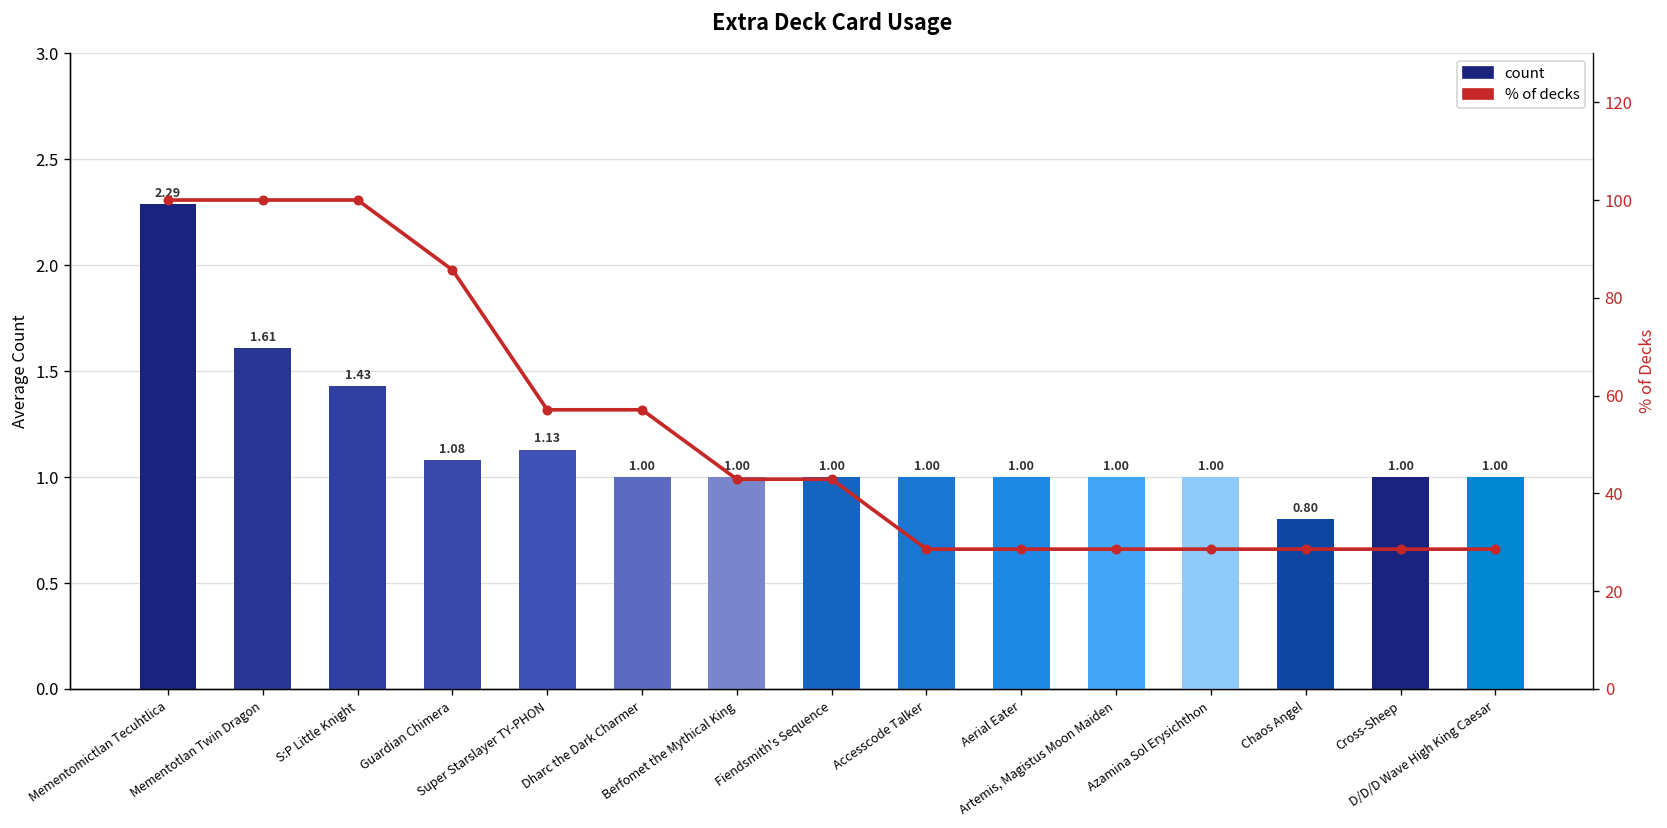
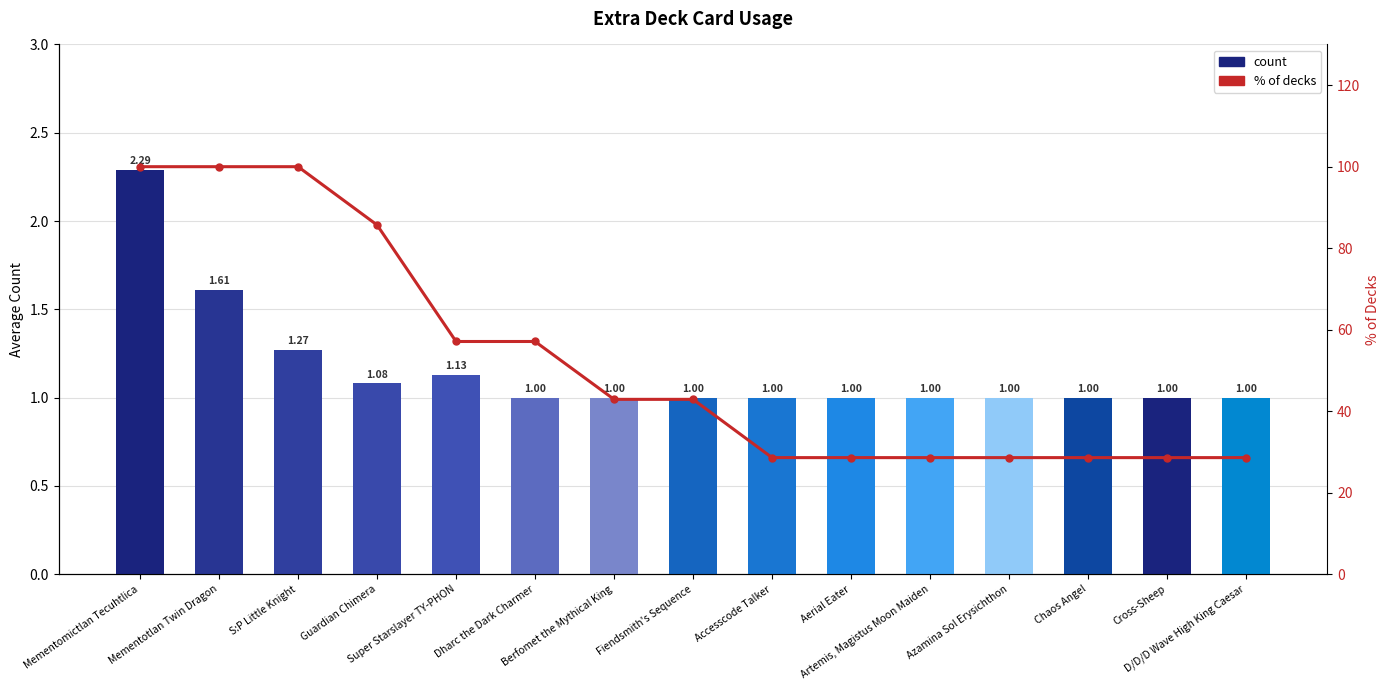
  {
    "count": {
      "Mementotlan Twin Dragon": 1.61,
-     "S:P Little Knight": 1.43,
+     "S:P Little Knight": 1.27,
      "Guardian Chimera": 1.08,
      "Super Starslayer TY-PHON": 1.13,
      "Dharc the Dark Charmer": 1.00,
      "Berfomet the Mythical King": 1.00,
      "Fiendsmith's Sequence": 1.00,
      "Accesscode Talker": 1.00,
      "Aerial Eater": 1.00,
      "Artemis, Magistus Moon Maiden": 1.00,
      "Azamina Sol Erysichthon": 1.00,
-     "Chaos Angel": 0.80,
+     "Chaos Angel": 1.00,
      "Cross-Sheep": 1.00,
      "D/D/D Wave High King Caesar": 1.00
    }
  }
